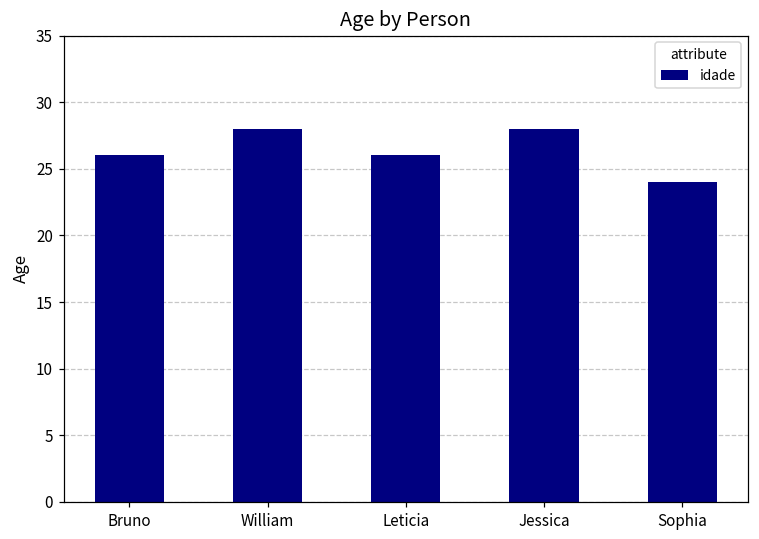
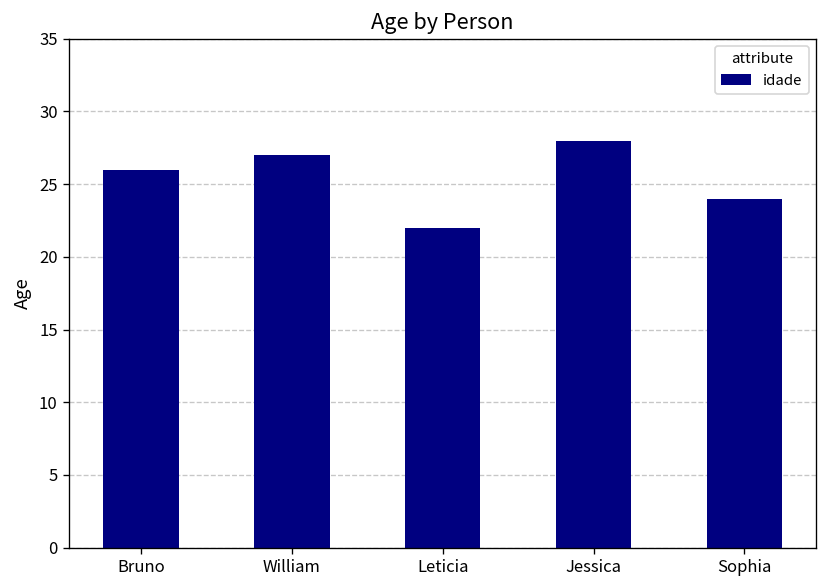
  {
    "Bruno": 26,
-   "William": 28,
-   "Leticia": 26,
+   "William": 27,
+   "Leticia": 22,
    "Jessica": 28,
    "Sophia": 24
  }
